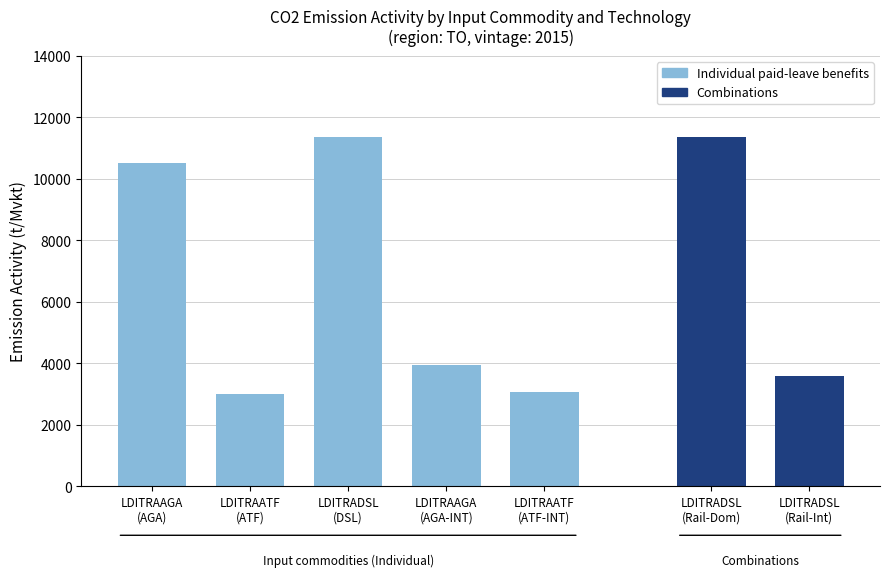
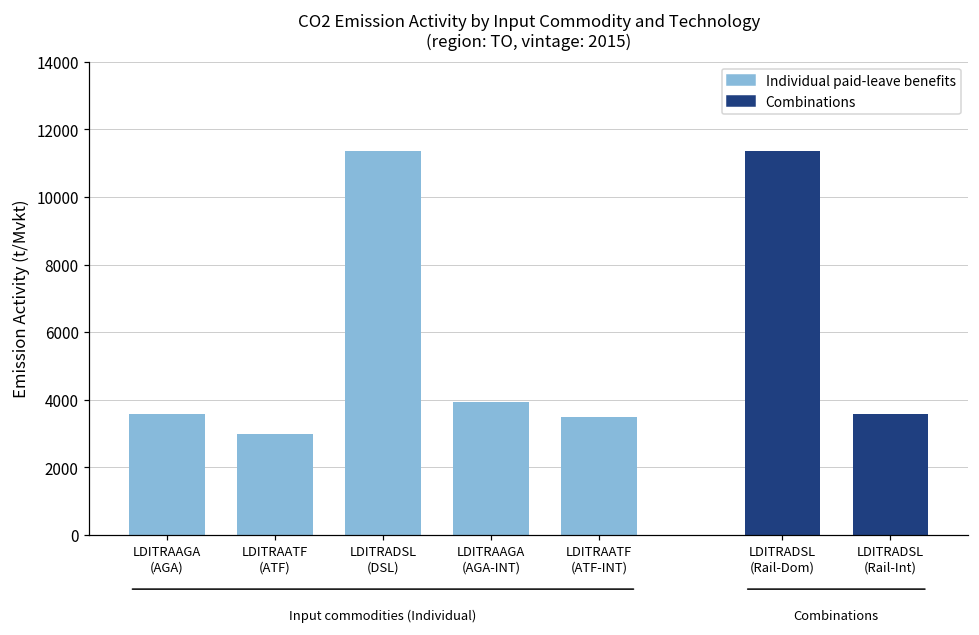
  {
    "Individual paid-leave benefits": {
-     "LDITRAAGA (AGA)": 10500,
+     "LDITRAAGA (AGA)": 3600,
      "LDITRAATF (ATF)": 3000,
      "LDITRADSL (DSL)": 11400,
      "LDITRAAGA (AGA-INT)": 3900,
-     "LDITRAATF (ATF-INT)": 3100
+     "LDITRAATF (ATF-INT)": 3500
    },
    "Combinations": {
      "LDITRADSL (Rail-Dom)": 11400,
      "LDITRADSL (Rail-Int)": 3600
    }
  }
